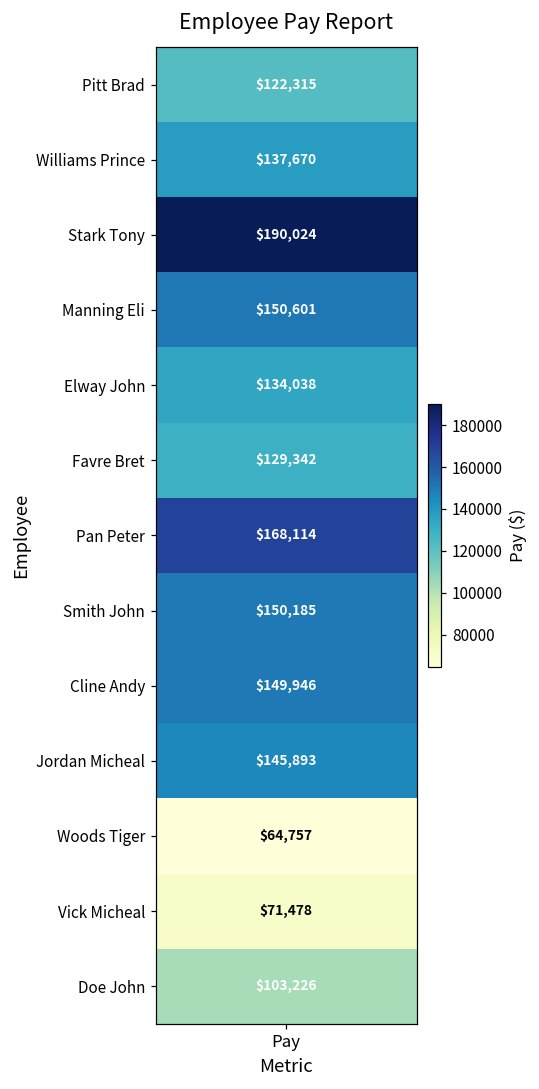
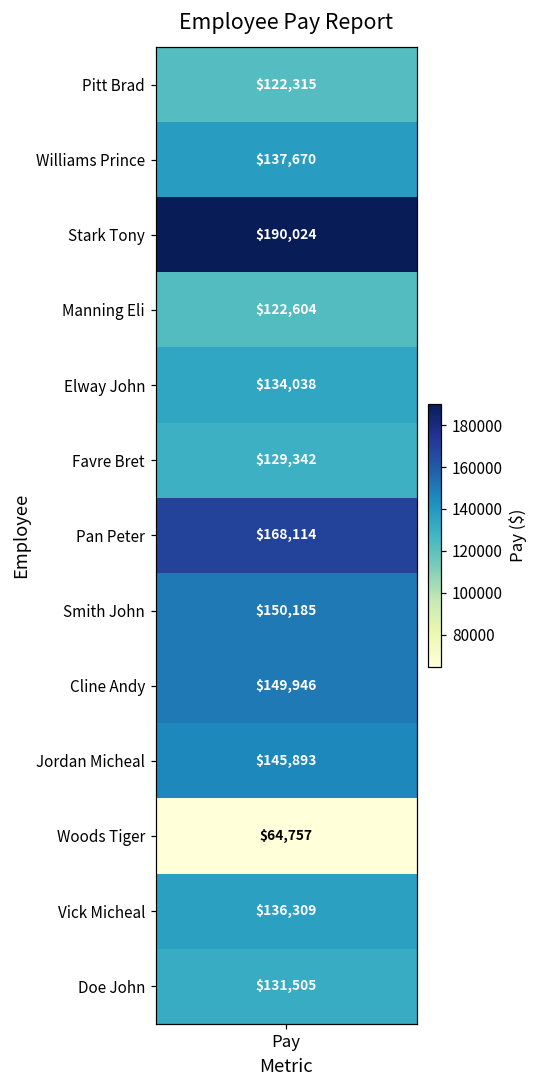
  {
    "Pitt Brad": {
      "Pay": "$122,315"
    },
    "Williams Prince": {
      "Pay": "$137,670"
    },
    "Stark Tony": {
      "Pay": "$190,024"
    },
    "Manning Eli": {
-     "Pay": "$150,601"
+     "Pay": "$122,604"
    },
    "Elway John": {
      "Pay": "$134,038"
    },
    "Favre Bret": {
      "Pay": "$129,342"
    },
    "Pan Peter": {
      "Pay": "$168,114"
    },
    "Smith John": {
      "Pay": "$150,185"
    },
    "Cline Andy": {
      "Pay": "$149,946"
    },
    "Jordan Micheal": {
      "Pay": "$145,893"
    },
    "Woods Tiger": {
      "Pay": "$64,757"
    },
    "Vick Micheal": {
-     "Pay": "$71,478"
+     "Pay": "$136,309"
    },
    "Doe John": {
-     "Pay": "$103,226"
+     "Pay": "$131,505"
    }
  }
